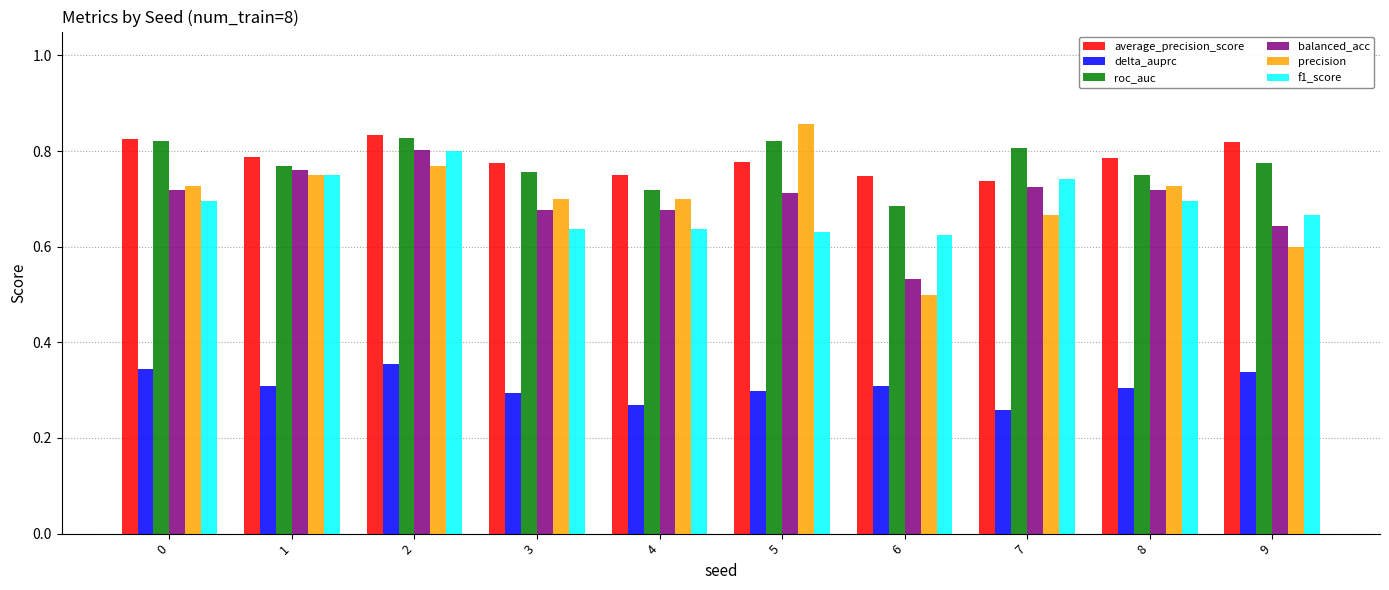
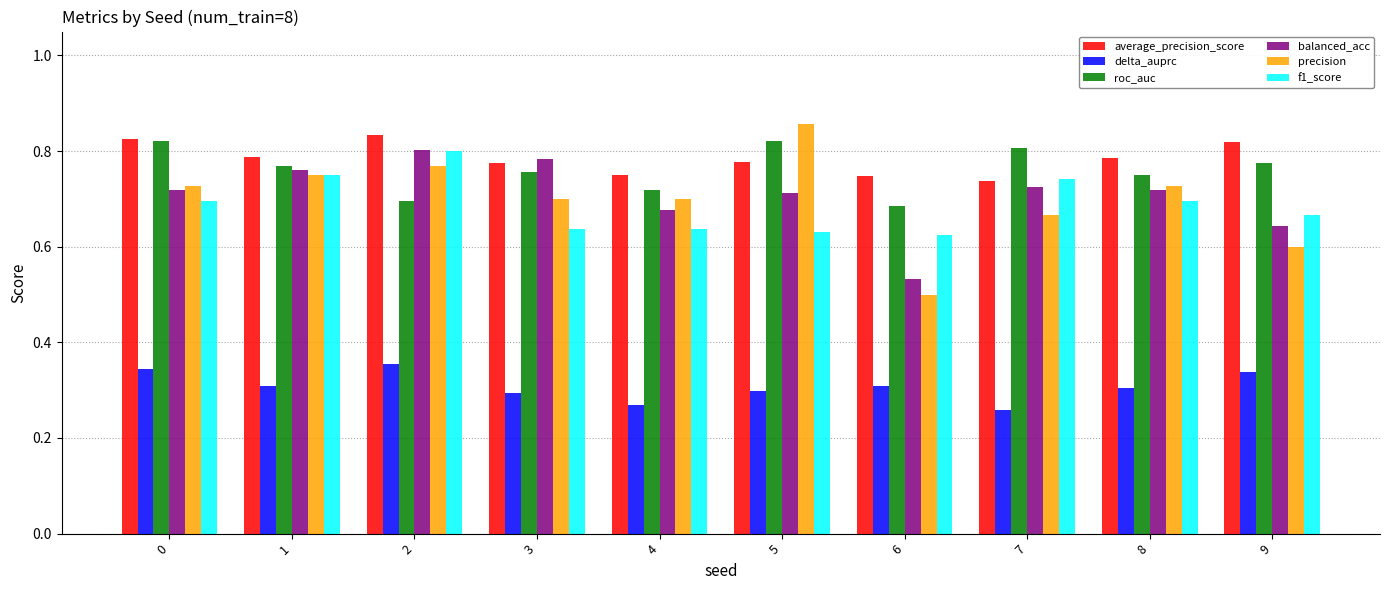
  {
    "average_precision_score": {
      "0": 0.83,
      "1": 0.79,
      "2": 0.83,
      "3": 0.77,
      "4": 0.75,
      "5": 0.78,
      "6": 0.75,
      "7": 0.74,
      "8": 0.78,
      "9": 0.82
    },
    "delta_auprc": {
      "0": 0.35,
      "1": 0.31,
      "2": 0.35,
      "3": 0.29,
      "4": 0.27,
      "5": 0.30,
      "6": 0.31,
      "7": 0.26,
      "8": 0.30,
      "9": 0.34
    },
    "roc_auc": {
      "0": 0.82,
      "1": 0.77,
-     "2": 0.83,
+     "2": 0.70,
      "3": 0.76,
      "4": 0.72,
      "5": 0.82,
      "6": 0.69,
      "7": 0.81,
      "8": 0.75,
      "9": 0.78
    },
    "balanced_acc": {
      "0": 0.72,
      "1": 0.76,
      "2": 0.80,
-     "3": 0.68,
+     "3": 0.78,
      "4": 0.68,
      "5": 0.71,
      "6": 0.53,
      "7": 0.72,
      "8": 0.72,
      "9": 0.64
    },
    "precision": {
      "0": 0.73,
      "1": 0.75,
      "2": 0.77,
      "3": 0.70,
      "4": 0.70,
      "5": 0.86,
      "6": 0.50,
      "7": 0.67,
      "8": 0.73,
      "9": 0.60
    },
    "f1_score": {
      "0": 0.70,
      "1": 0.75,
      "2": 0.80,
      "3": 0.64,
      "4": 0.64,
      "5": 0.63,
      "6": 0.63,
      "7": 0.74,
      "8": 0.70,
      "9": 0.67
    }
  }
